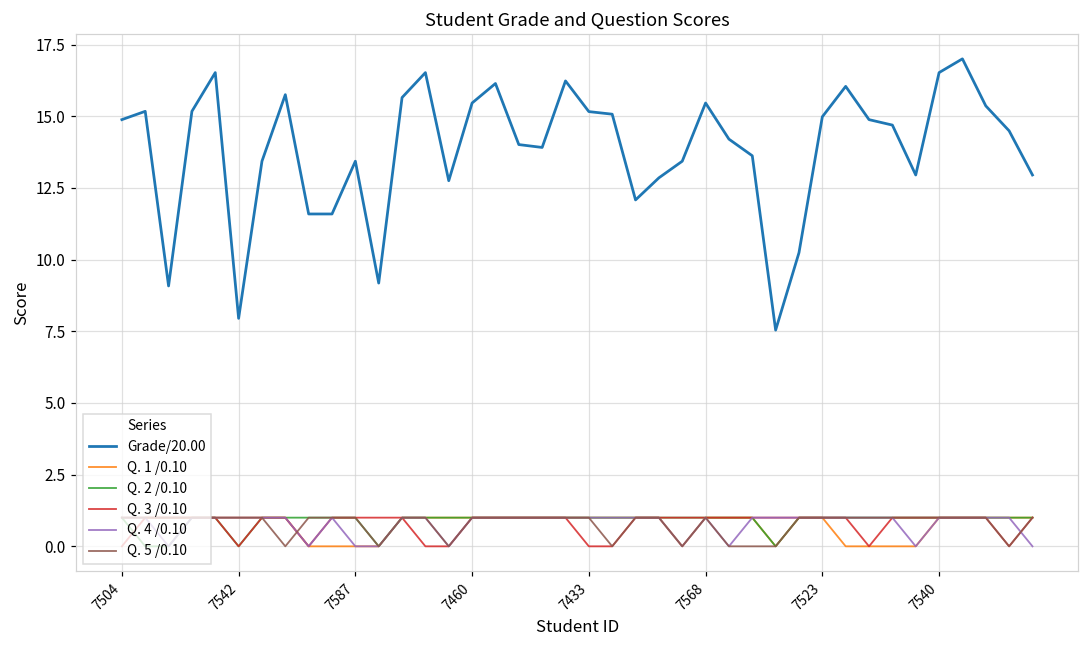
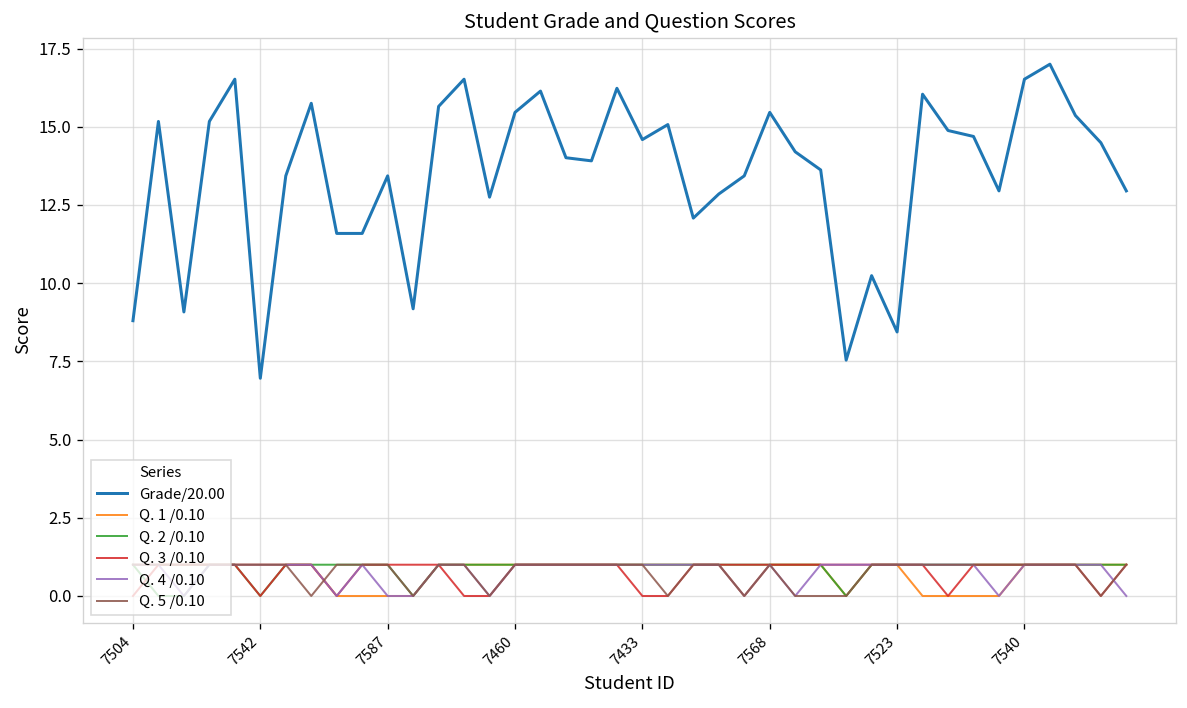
  {
    "Grade/20.00": {
-     "7504": 14.9,
-     "7542": 8.0,
+     "7504": 8.8,
+     "7542": 7.0,
      "7587": 13.4,
      "7460": 15.5,
-     "7433": 15.2,
+     "7433": 14.6,
      "7568": 15.5,
-     "7523": 15.0,
+     "7523": 8.4,
      "7540": 16.5
    },
    "Q. 3 /0.10": {
      "7433": 0.0
    }
  }
